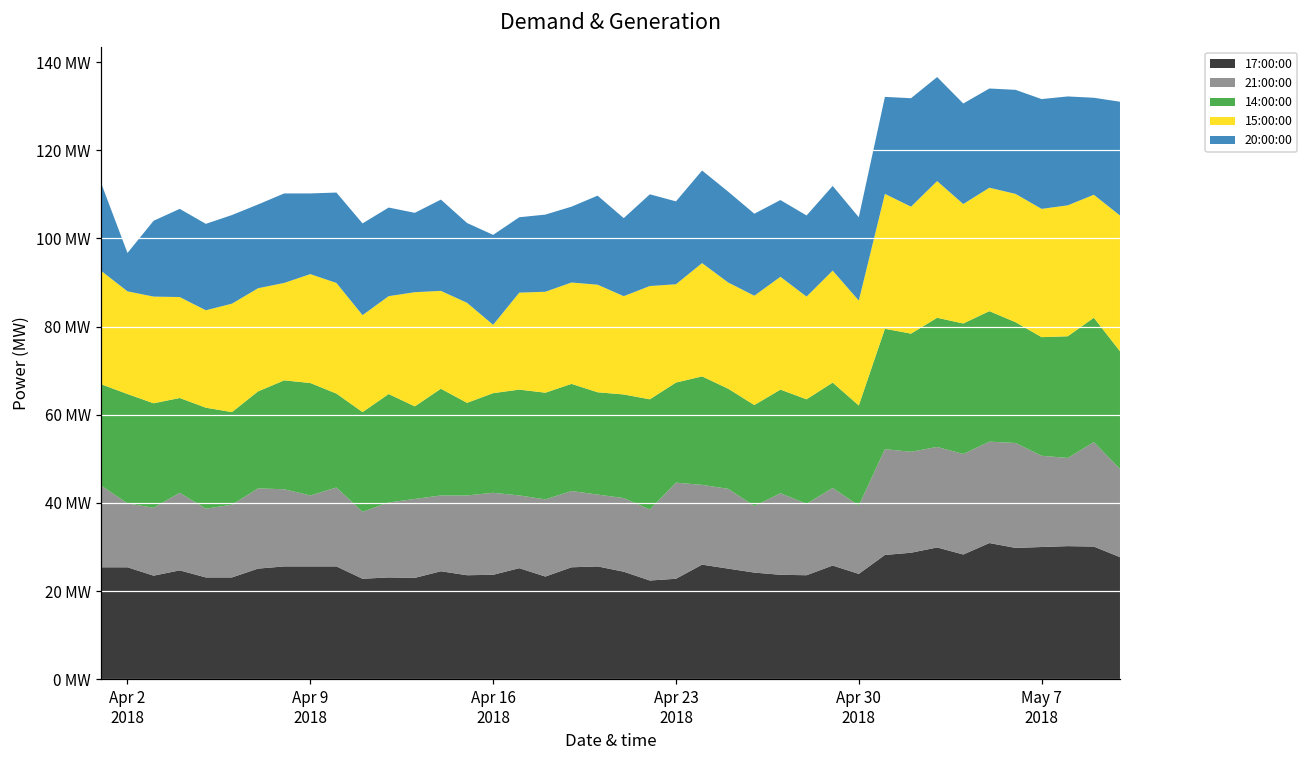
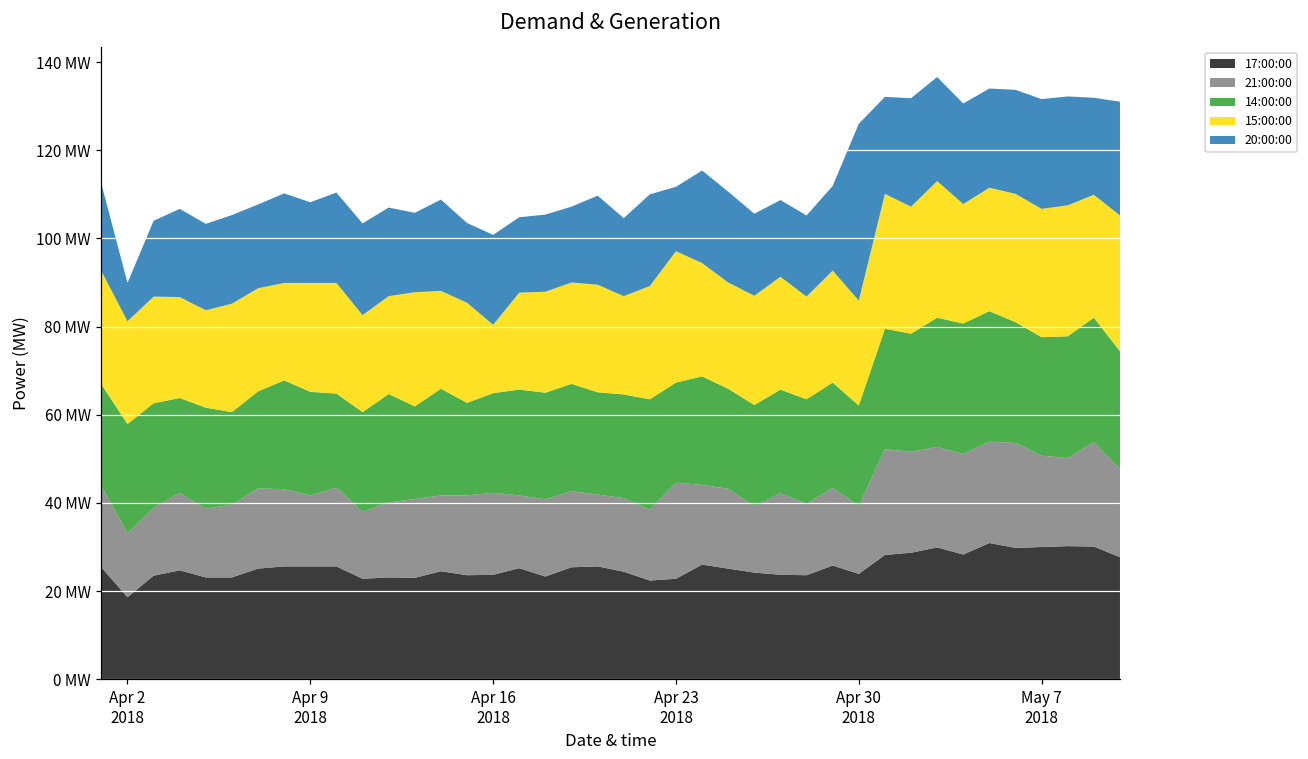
  {
    "17:00:00": {
-     "Apr 2 2018": "25 MW",
+     "Apr 2 2018": "19 MW",
      "Apr 9 2018": "26 MW",
      "Apr 16 2018": "24 MW",
      "Apr 23 2018": "23 MW",
      "Apr 30 2018": "24 MW",
      "May 7 2018": "30 MW"
    },
    "21:00:00": {
      "Apr 2 2018": "15 MW",
      "Apr 9 2018": "16 MW",
      "Apr 16 2018": "19 MW",
      "Apr 23 2018": "22 MW",
      "Apr 30 2018": "16 MW",
      "May 7 2018": "21 MW"
    },
    "14:00:00": {
      "Apr 2 2018": "25 MW",
-     "Apr 9 2018": "26 MW",
+     "Apr 9 2018": "24 MW",
      "Apr 16 2018": "23 MW",
      "Apr 23 2018": "23 MW",
      "Apr 30 2018": "23 MW",
      "May 7 2018": "27 MW"
    },
    "15:00:00": {
      "Apr 2 2018": "23 MW",
      "Apr 9 2018": "25 MW",
      "Apr 16 2018": "16 MW",
-     "Apr 23 2018": "22 MW",
+     "Apr 23 2018": "30 MW",
      "Apr 30 2018": "24 MW",
      "May 7 2018": "29 MW"
    },
    "20:00:00": {
      "Apr 2 2018": "9 MW",
      "Apr 9 2018": "18 MW",
      "Apr 16 2018": "20 MW",
-     "Apr 23 2018": "19 MW",
-     "Apr 30 2018": "19 MW",
+     "Apr 23 2018": "15 MW",
+     "Apr 30 2018": "40 MW",
      "May 7 2018": "25 MW"
    }
  }
